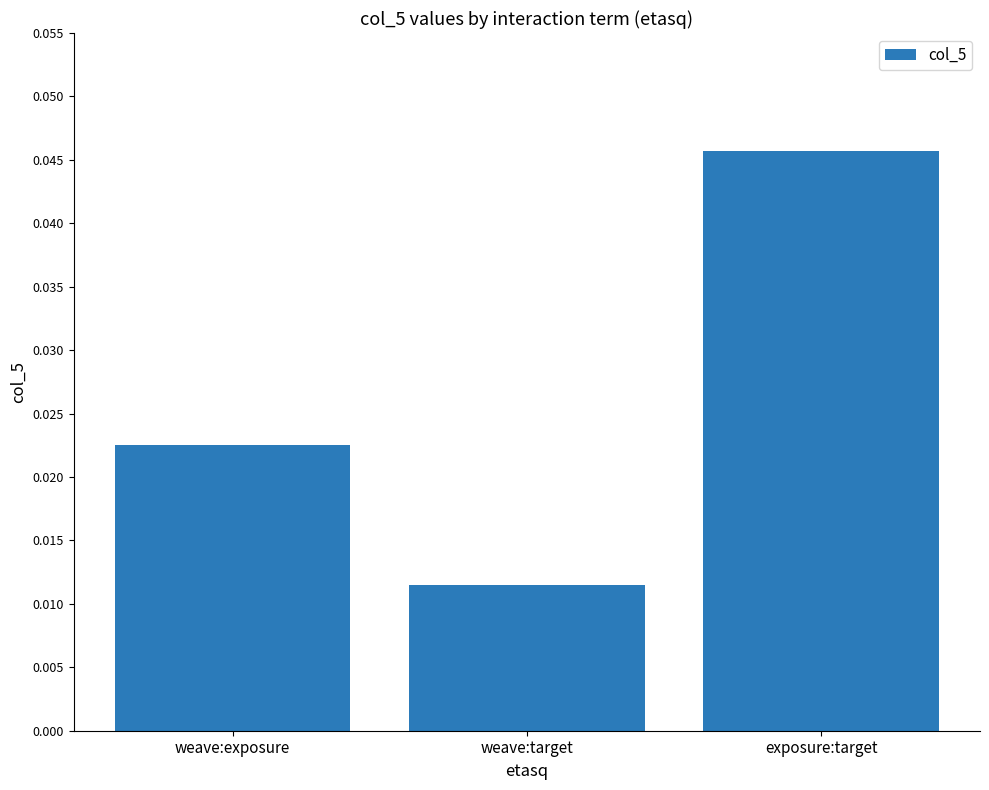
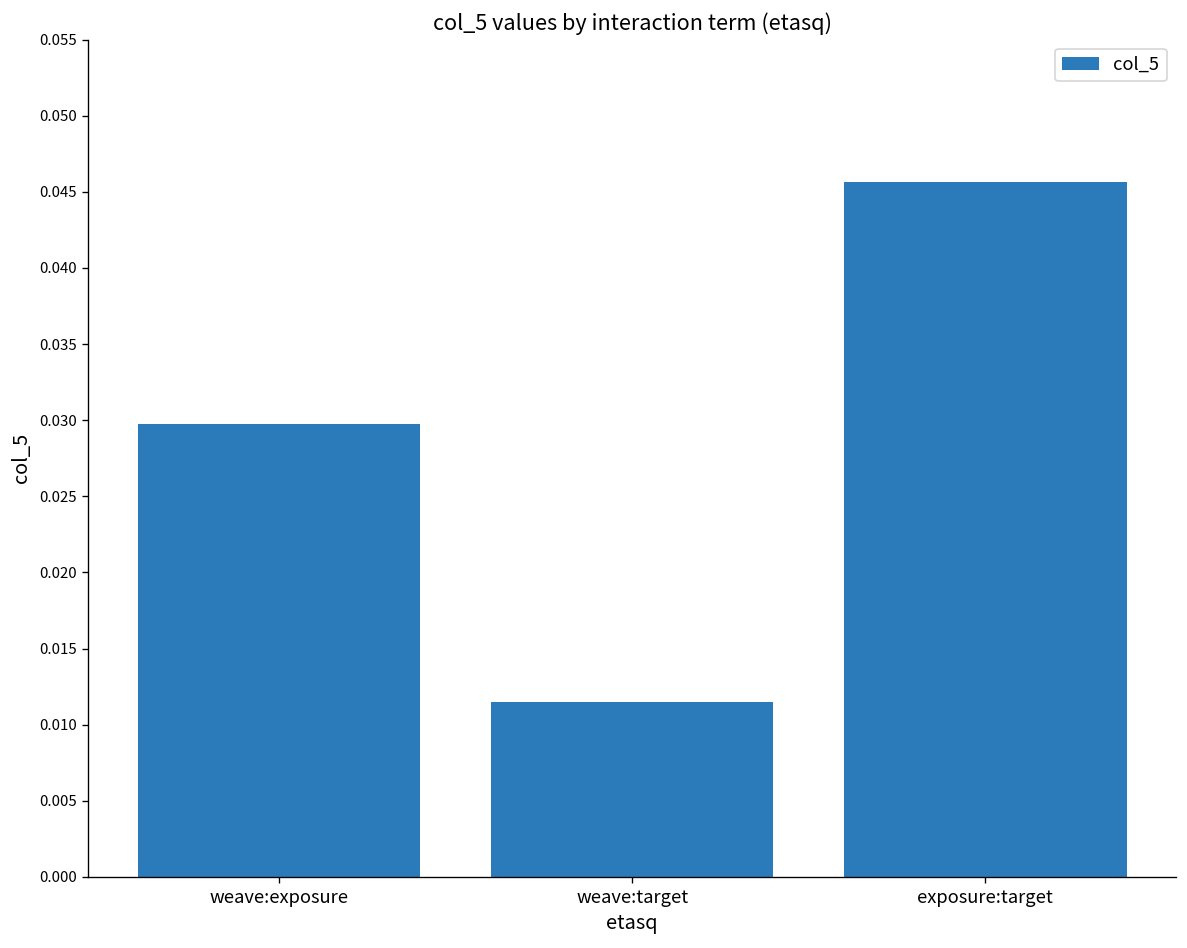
  {
-   "weave:exposure": 0.0225,
+   "weave:exposure": 0.0297,
    "weave:target": 0.0115,
    "exposure:target": 0.0457
  }
